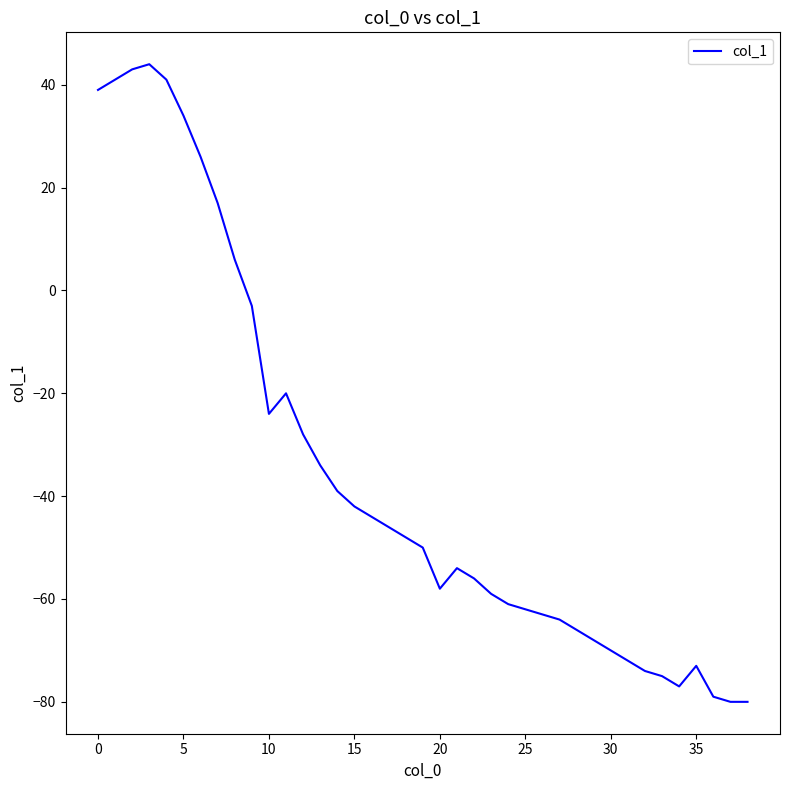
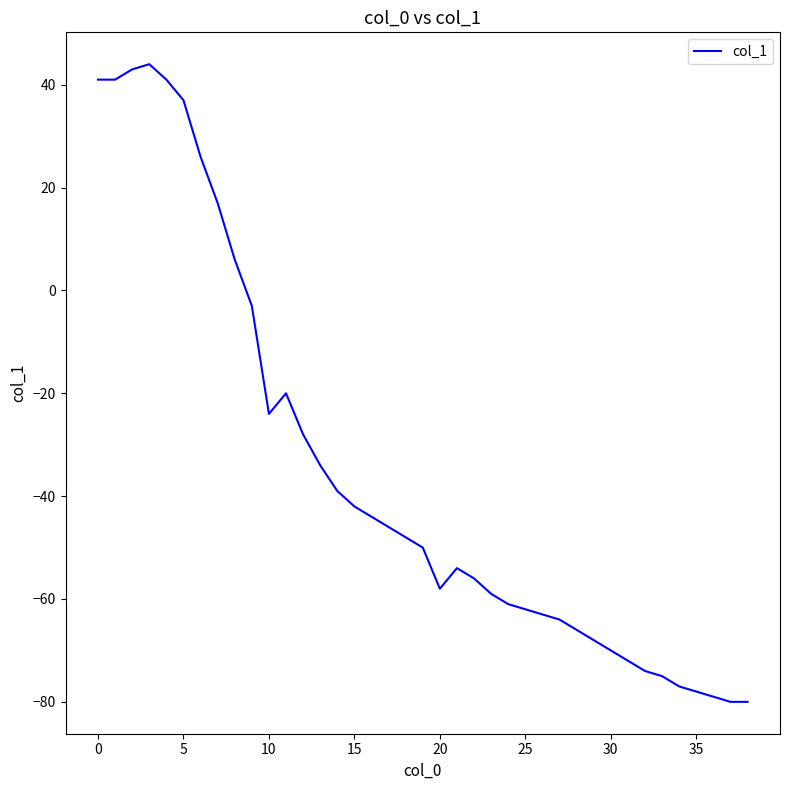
  {
-   "0": 39,
-   "5": 34,
+   "0": 41,
+   "5": 37,
    "10": -24,
    "15": -42,
    "20": -58,
    "25": -62,
    "30": -70,
-   "35": -73
+   "35": -78
  }
